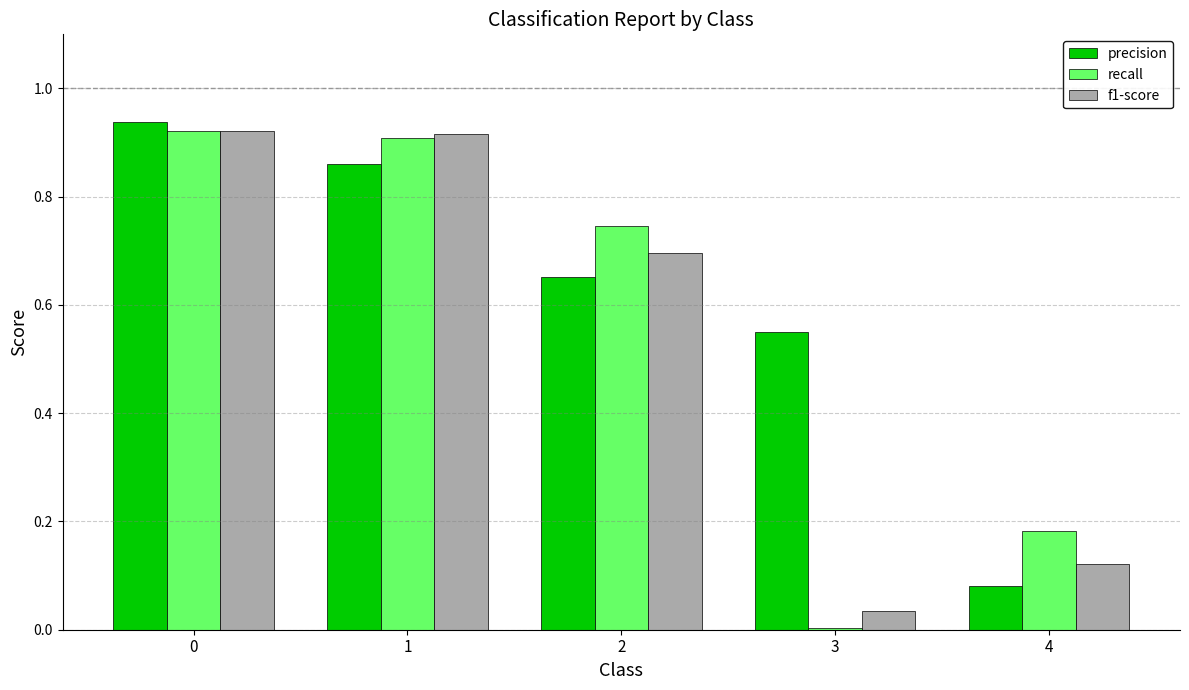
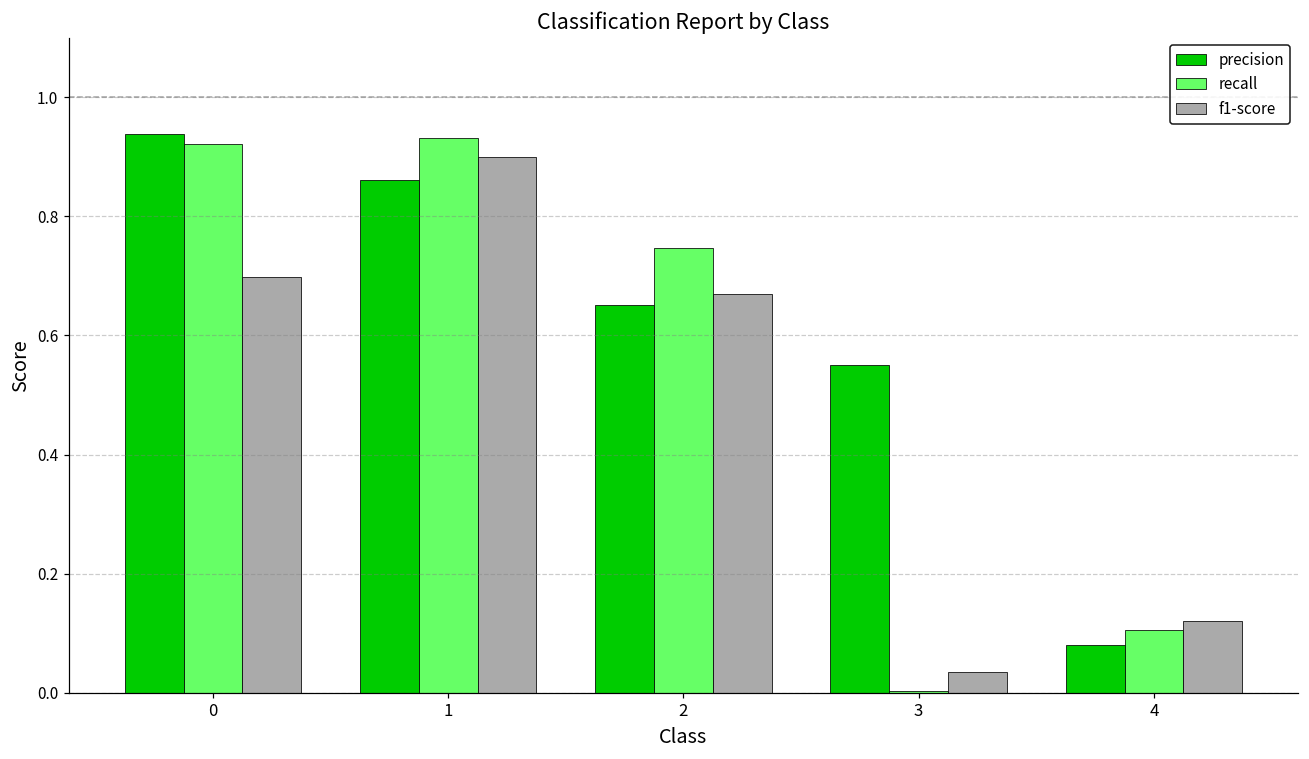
  {
    "precision": {
      "0": 0.94,
      "1": 0.86,
      "2": 0.65,
      "3": 0.55,
      "4": 0.08
    },
    "recall": {
      "0": 0.92,
-     "1": 0.91,
+     "1": 0.93,
      "2": 0.75,
-     "4": 0.18
+     "4": 0.11
    },
    "f1-score": {
-     "0": 0.92,
-     "1": 0.92,
-     "2": 0.70,
+     "0": 0.70,
+     "1": 0.90,
+     "2": 0.67,
      "3": 0.04,
      "4": 0.12
    }
  }
